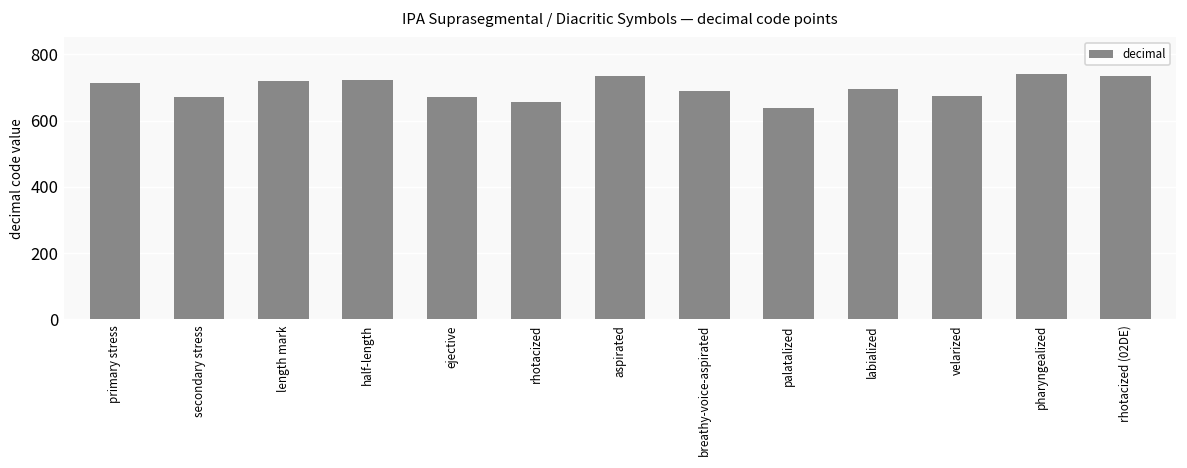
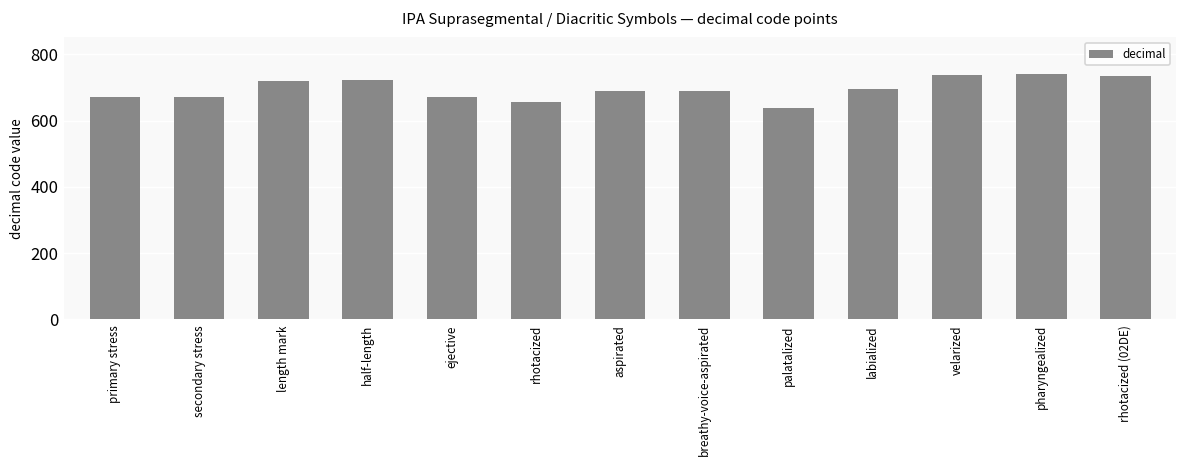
  {
-   "primary stress": 710,
+   "primary stress": 670,
    "secondary stress": 670,
    "length mark": 720,
    "half-length": 720,
    "ejective": 670,
    "rhotacized": 660,
-   "aspirated": 730,
+   "aspirated": 690,
    "breathy-voice-aspirated": 690,
    "palatalized": 640,
    "labialized": 700,
-   "velarized": 680,
+   "velarized": 740,
    "pharyngealized": 740,
    "rhotacized (02DE)": 730
  }
